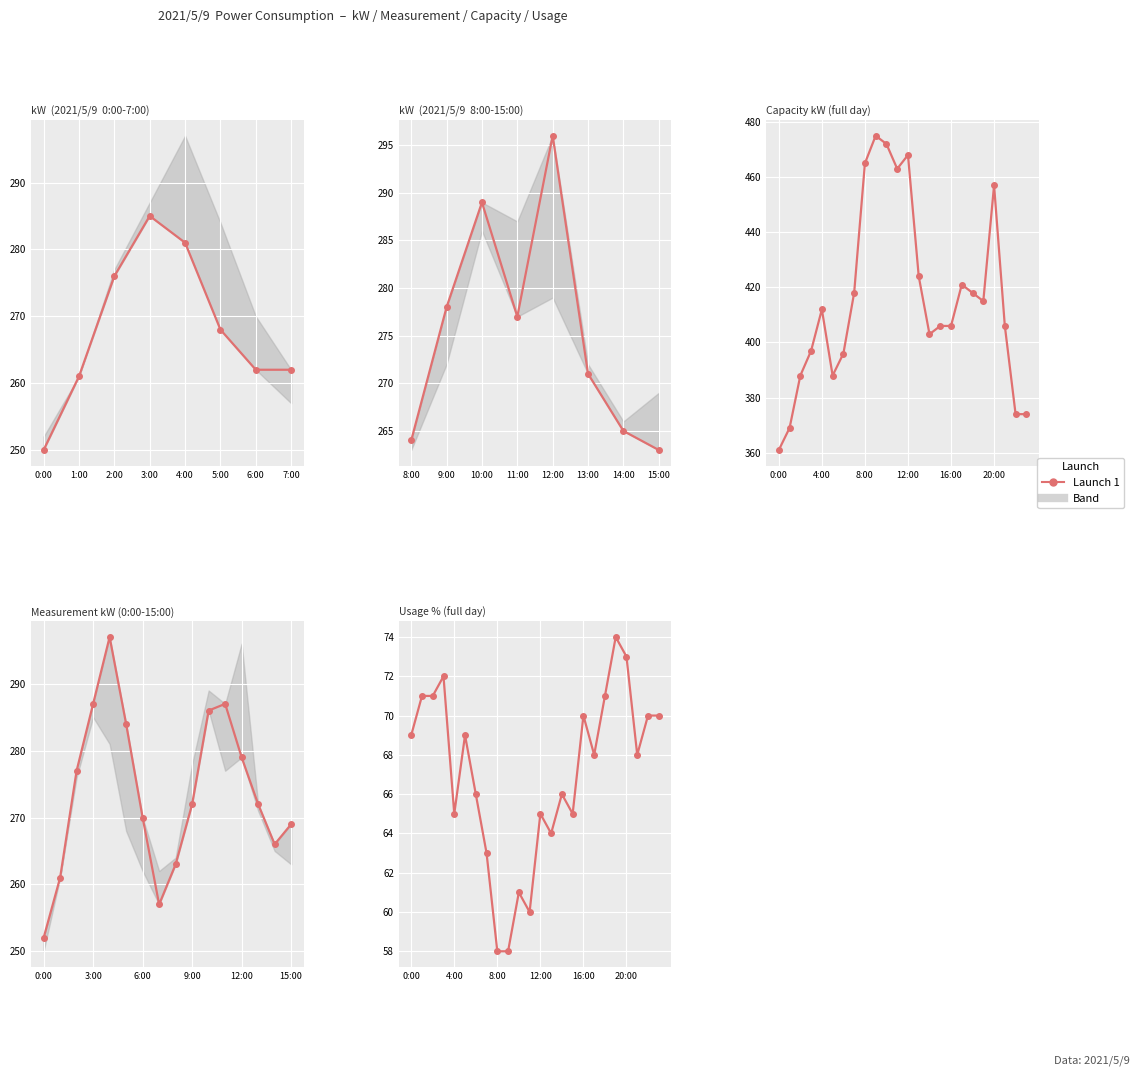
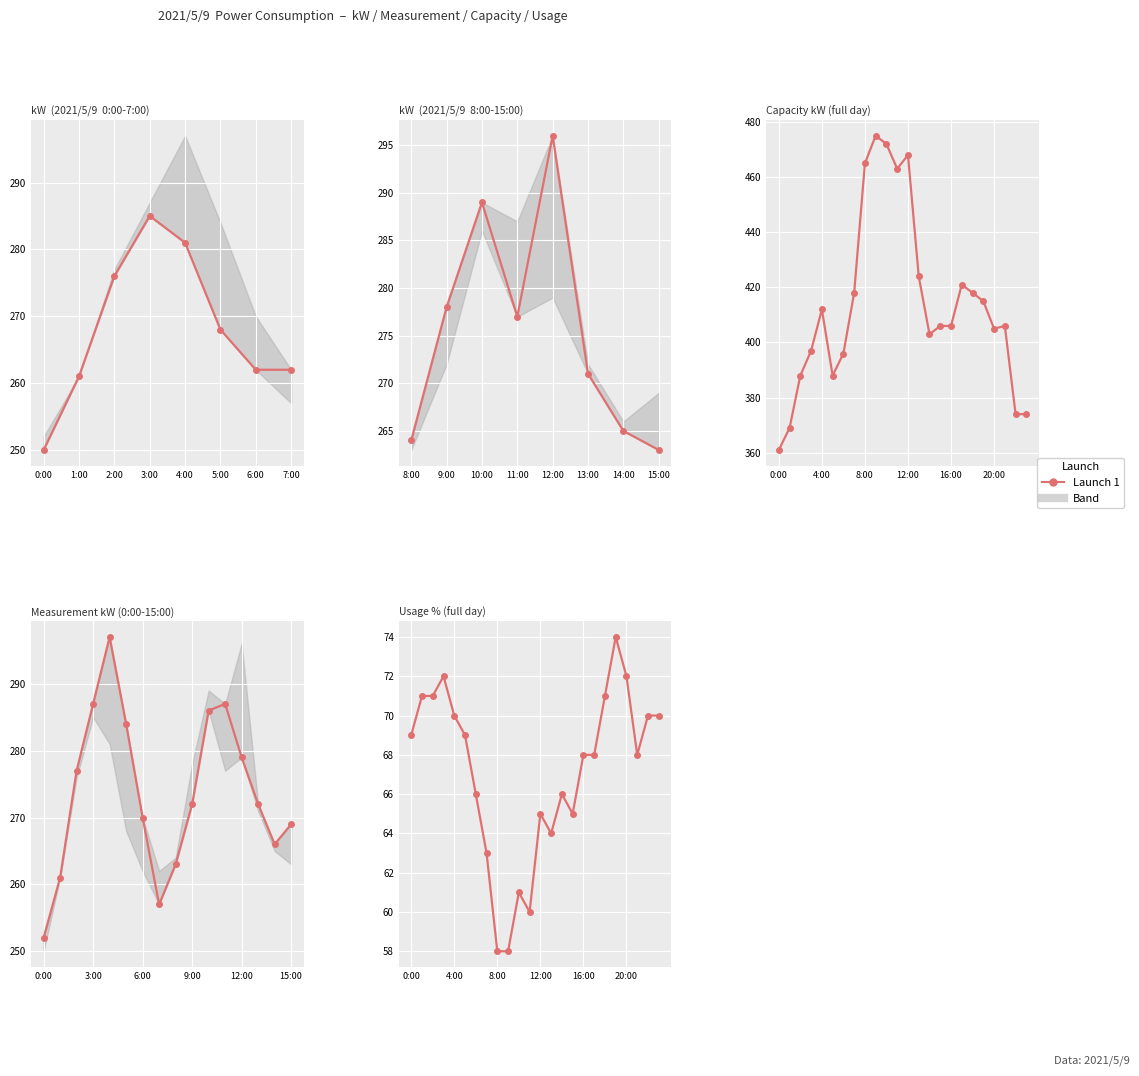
  {
    "Capacity kW (full day)": {
      "0:00": 361,
      "4:00": 412,
      "8:00": 465,
      "12:00": 468,
      "16:00": 406,
-     "20:00": 457
+     "20:00": 405
    },
    "Usage % (full day)": {
      "0:00": 69,
-     "4:00": 65,
+     "4:00": 70,
      "8:00": 58,
      "12:00": 65,
-     "16:00": 70,
-     "20:00": 73
+     "16:00": 68,
+     "20:00": 72
    }
  }
